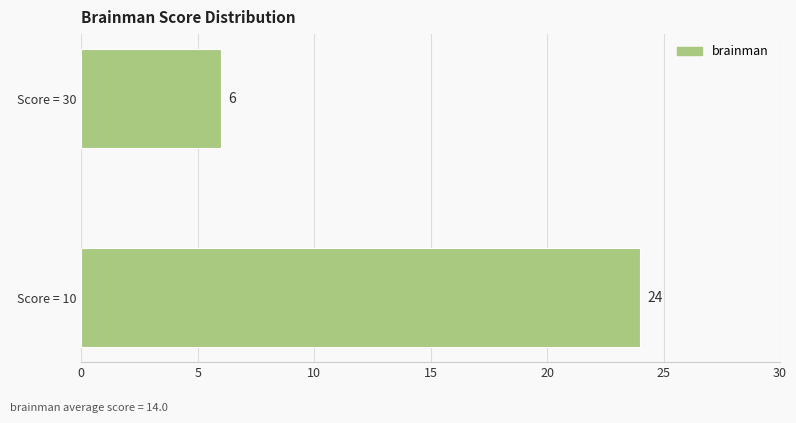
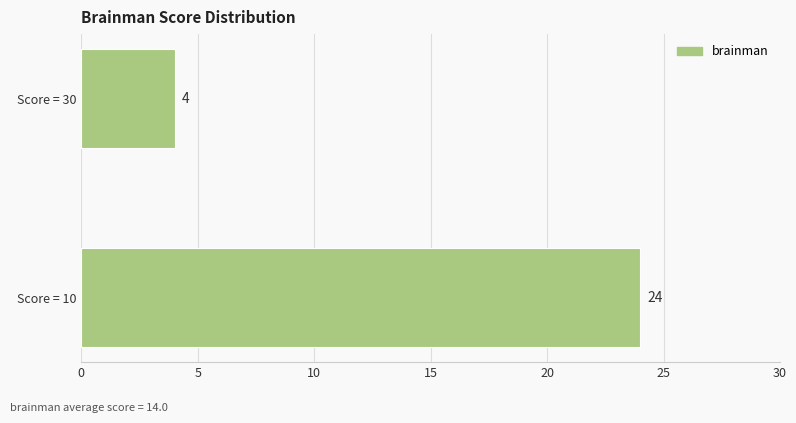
  {
-   "Score = 30": 6,
+   "Score = 30": 4,
    "Score = 10": 24
  }
